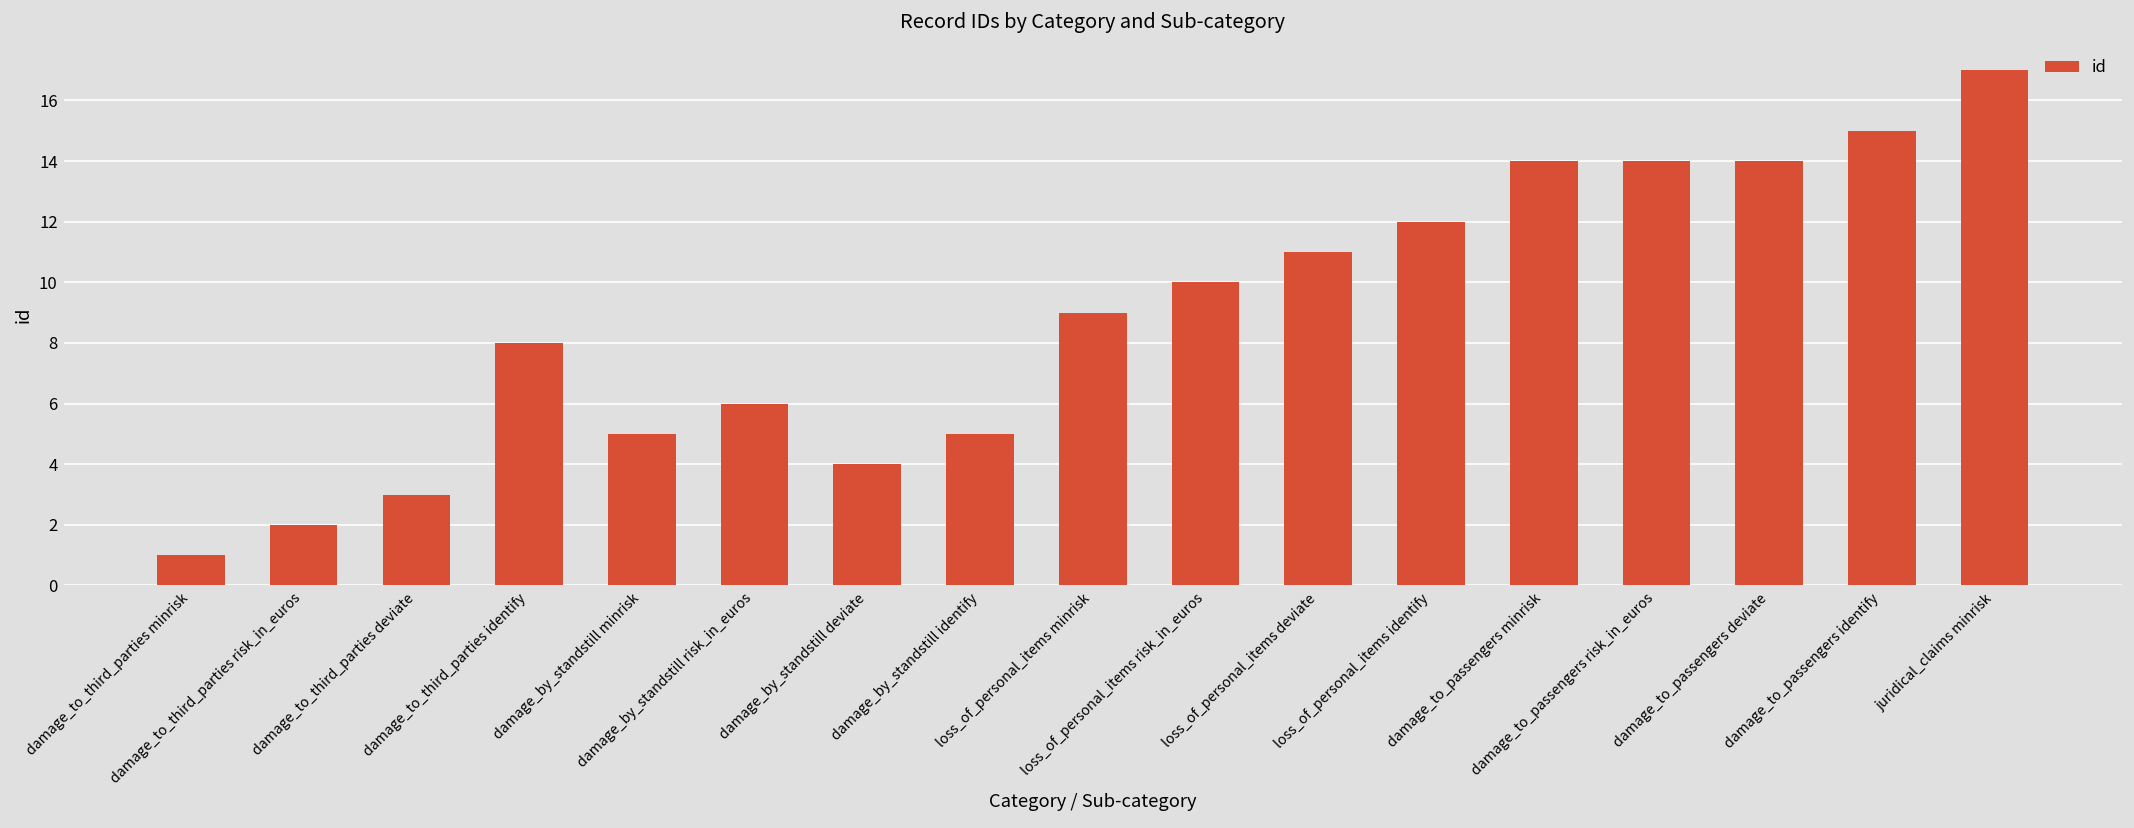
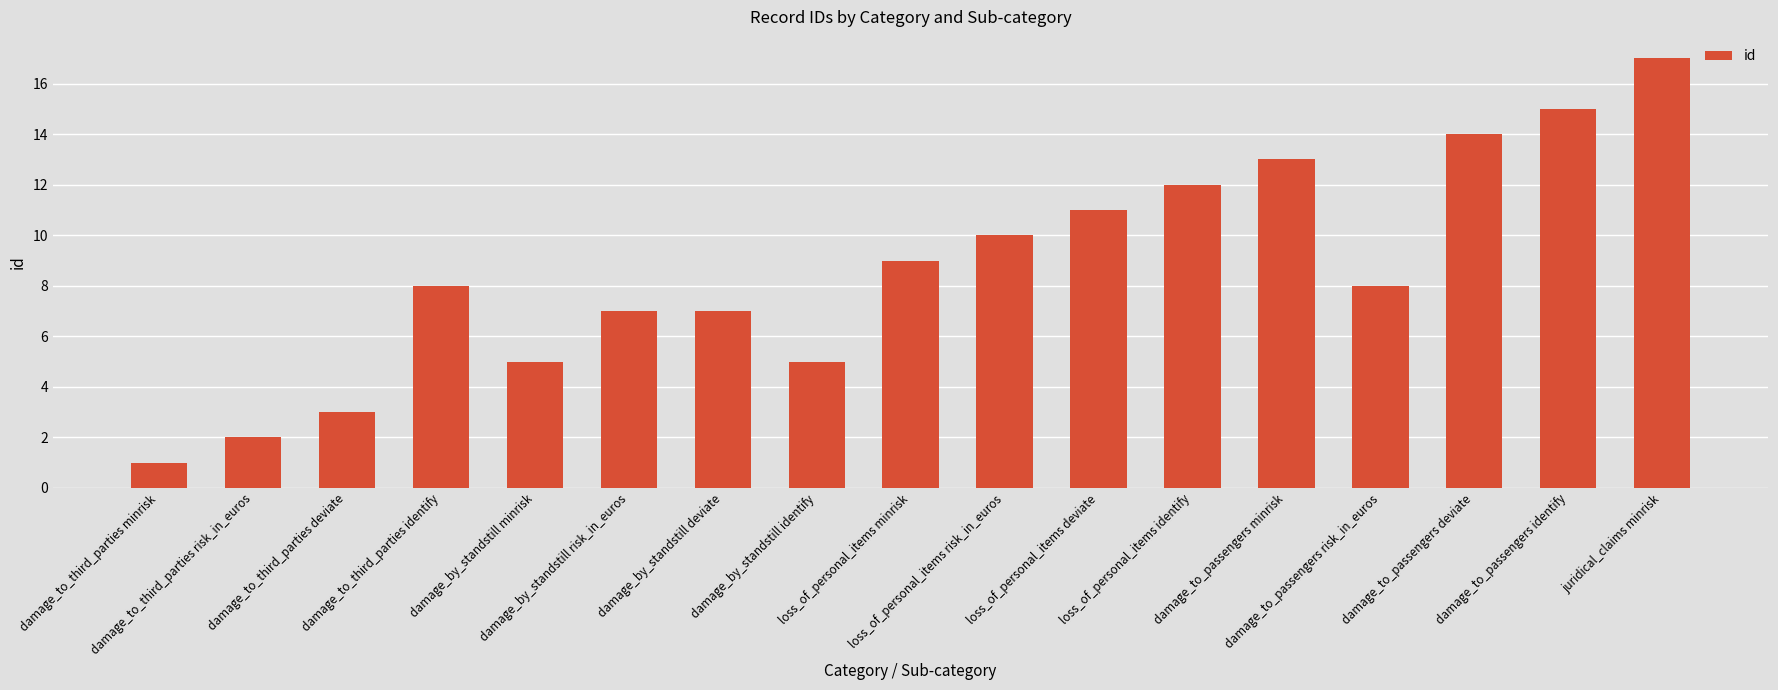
  {
    "damage_to_third_parties minrisk": 1,
    "damage_to_third_parties risk_in_euros": 2,
    "damage_to_third_parties deviate": 3,
    "damage_to_third_parties identify": 8,
    "damage_by_standstill minrisk": 5,
-   "damage_by_standstill risk_in_euros": 6,
-   "damage_by_standstill deviate": 4,
+   "damage_by_standstill risk_in_euros": 7,
+   "damage_by_standstill deviate": 7,
    "damage_by_standstill identify": 5,
    "loss_of_personal_items minrisk": 9,
    "loss_of_personal_items risk_in_euros": 10,
    "loss_of_personal_items deviate": 11,
    "loss_of_personal_items identify": 12,
-   "damage_to_passengers minrisk": 14,
-   "damage_to_passengers risk_in_euros": 14,
+   "damage_to_passengers minrisk": 13,
+   "damage_to_passengers risk_in_euros": 8,
    "damage_to_passengers deviate": 14,
    "damage_to_passengers identify": 15,
    "juridical_claims minrisk": 17
  }
